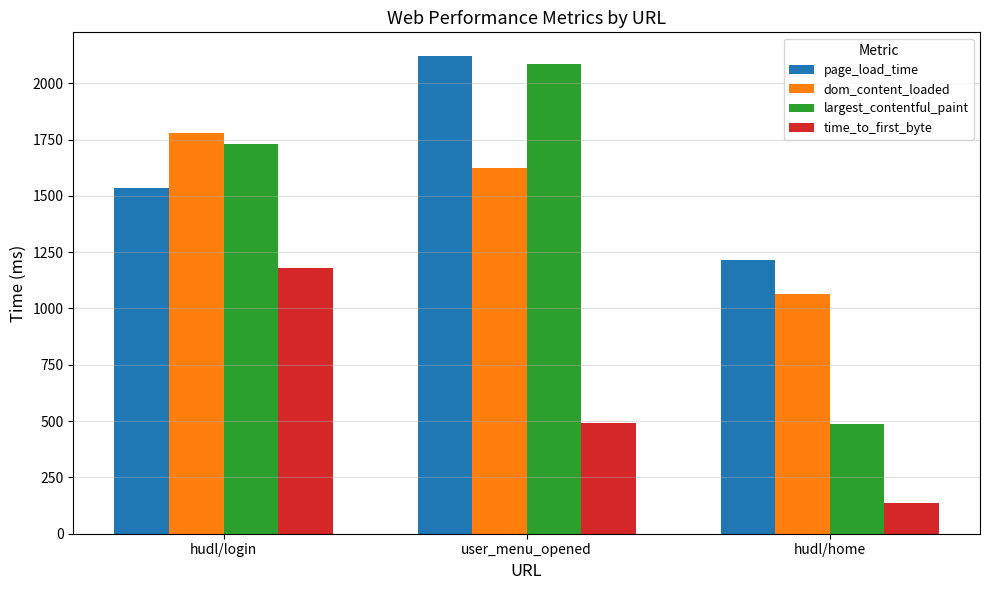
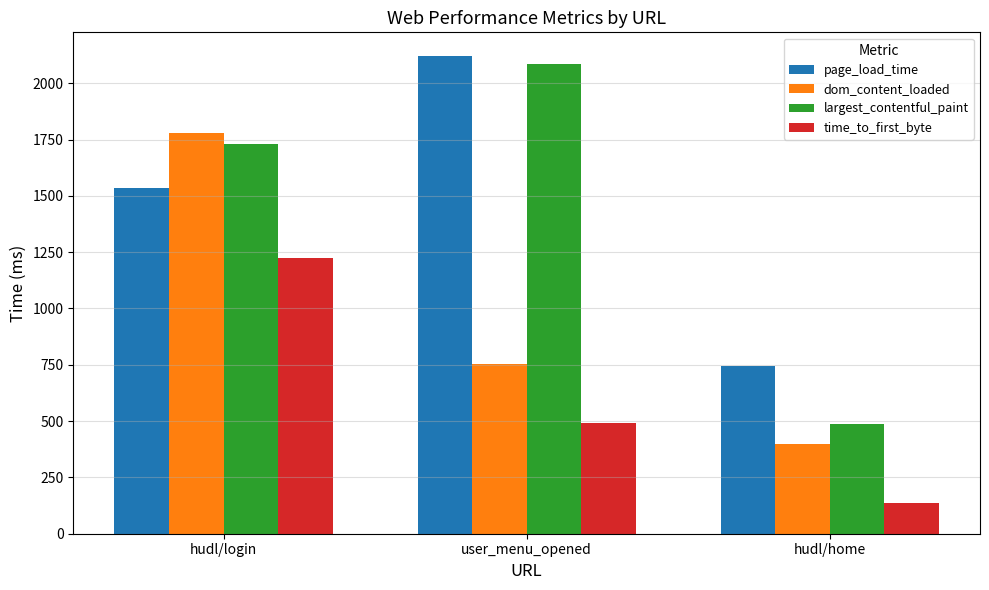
  {
    "page_load_time": {
      "hudl/login": 1540,
      "user_menu_opened": 2120,
-     "hudl/home": 1220
+     "hudl/home": 750
    },
    "dom_content_loaded": {
      "hudl/login": 1780,
-     "user_menu_opened": 1620,
-     "hudl/home": 1070
+     "user_menu_opened": 760,
+     "hudl/home": 400
    },
    "largest_contentful_paint": {
      "hudl/login": 1730,
      "user_menu_opened": 2090,
      "hudl/home": 490
    },
    "time_to_first_byte": {
-     "hudl/login": 1180,
+     "hudl/login": 1220,
      "user_menu_opened": 490,
      "hudl/home": 130
    }
  }
